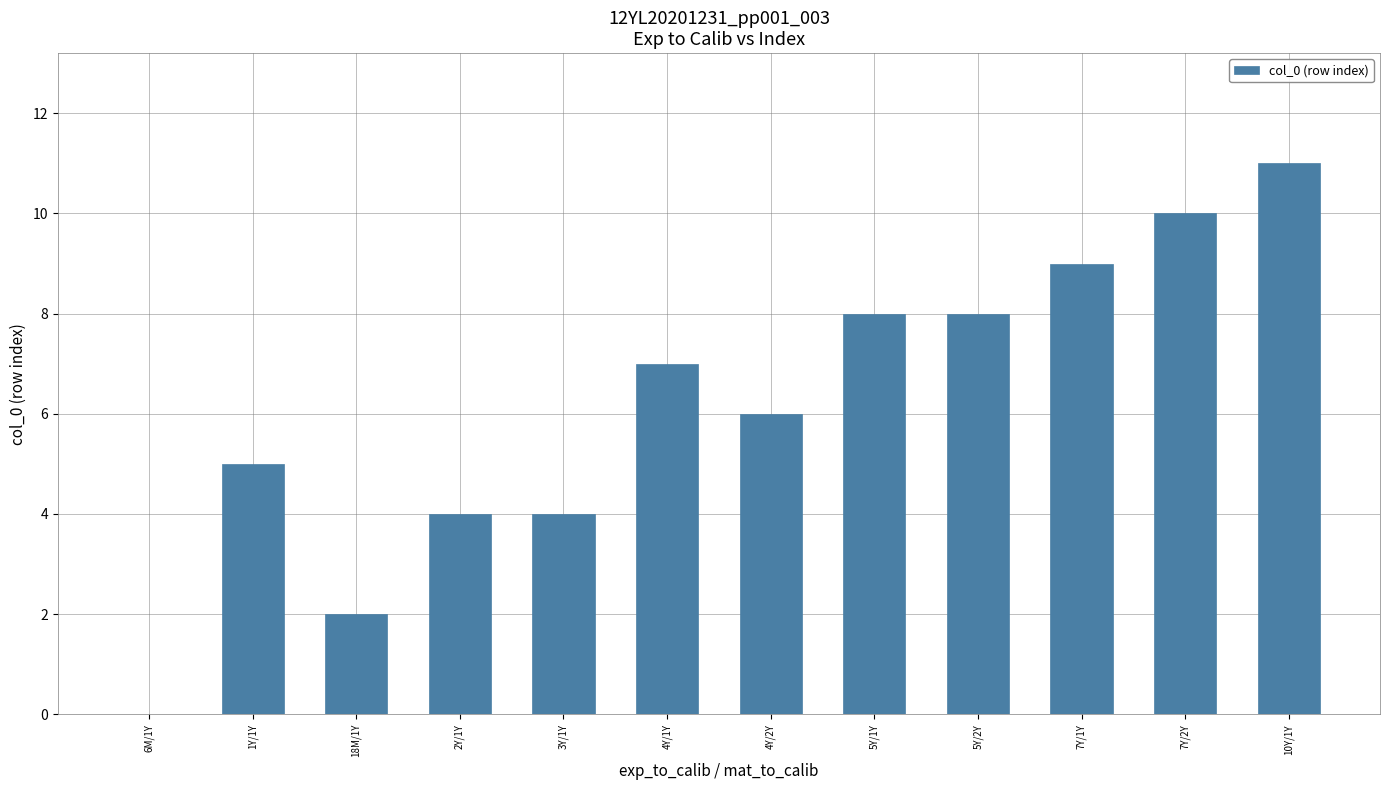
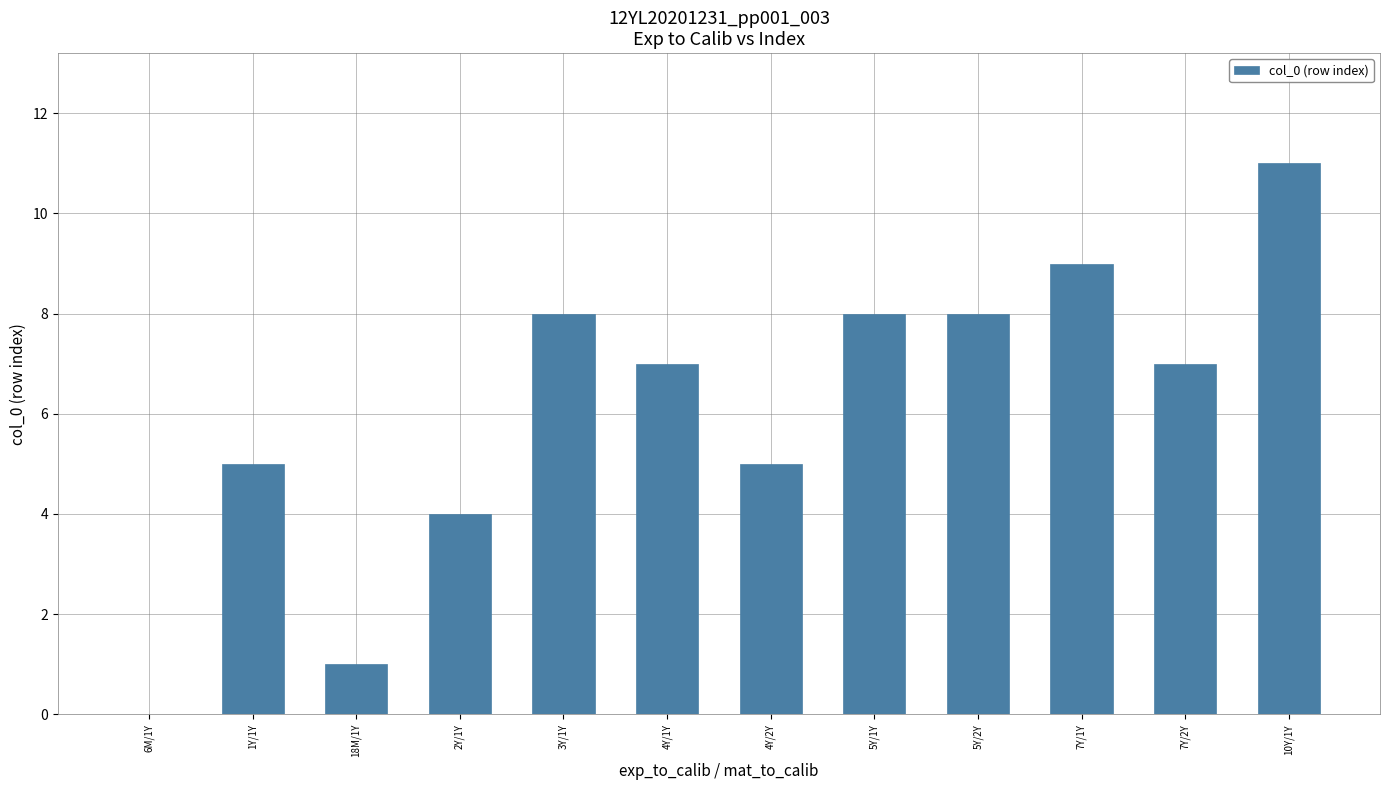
  {
    "6M/1Y": 0,
    "1Y/1Y": 5,
-   "18M/1Y": 2,
+   "18M/1Y": 1,
    "2Y/1Y": 4,
-   "3Y/1Y": 4,
+   "3Y/1Y": 8,
    "4Y/1Y": 7,
-   "4Y/2Y": 6,
+   "4Y/2Y": 5,
    "5Y/1Y": 8,
    "5Y/2Y": 8,
    "7Y/1Y": 9,
-   "7Y/2Y": 10,
+   "7Y/2Y": 7,
    "10Y/1Y": 11
  }
